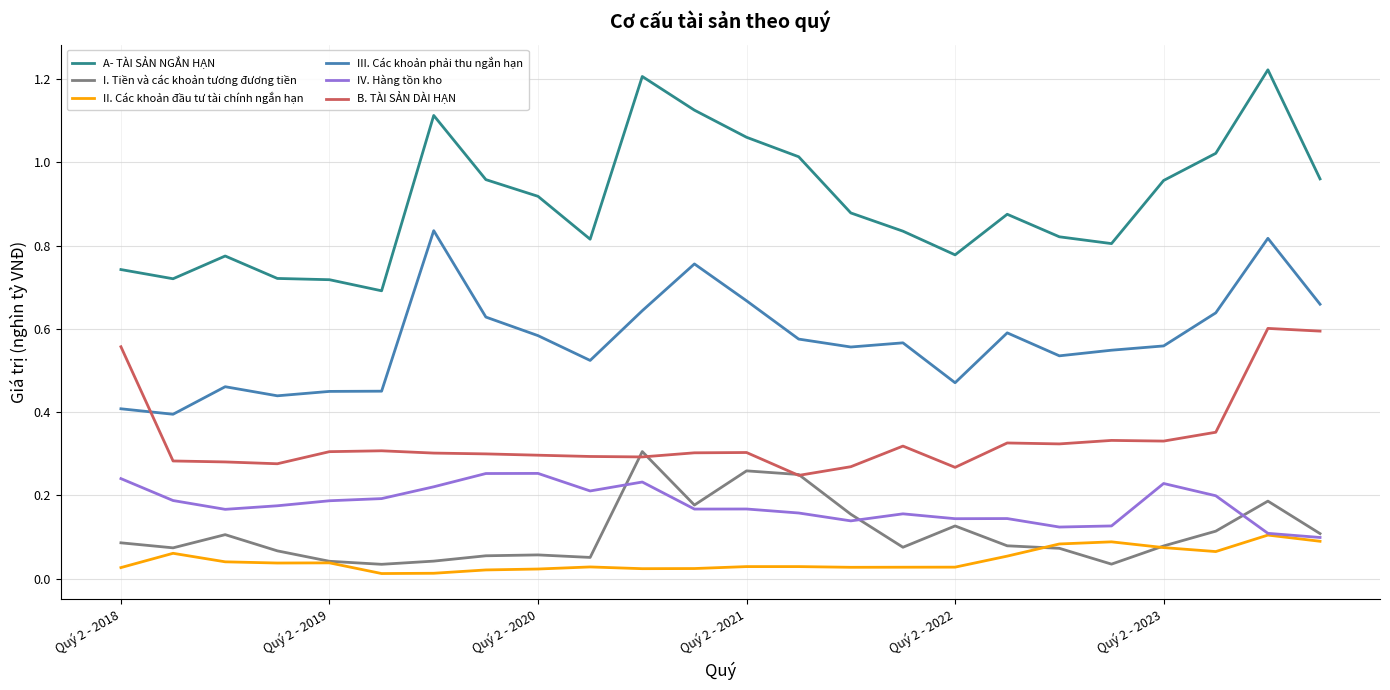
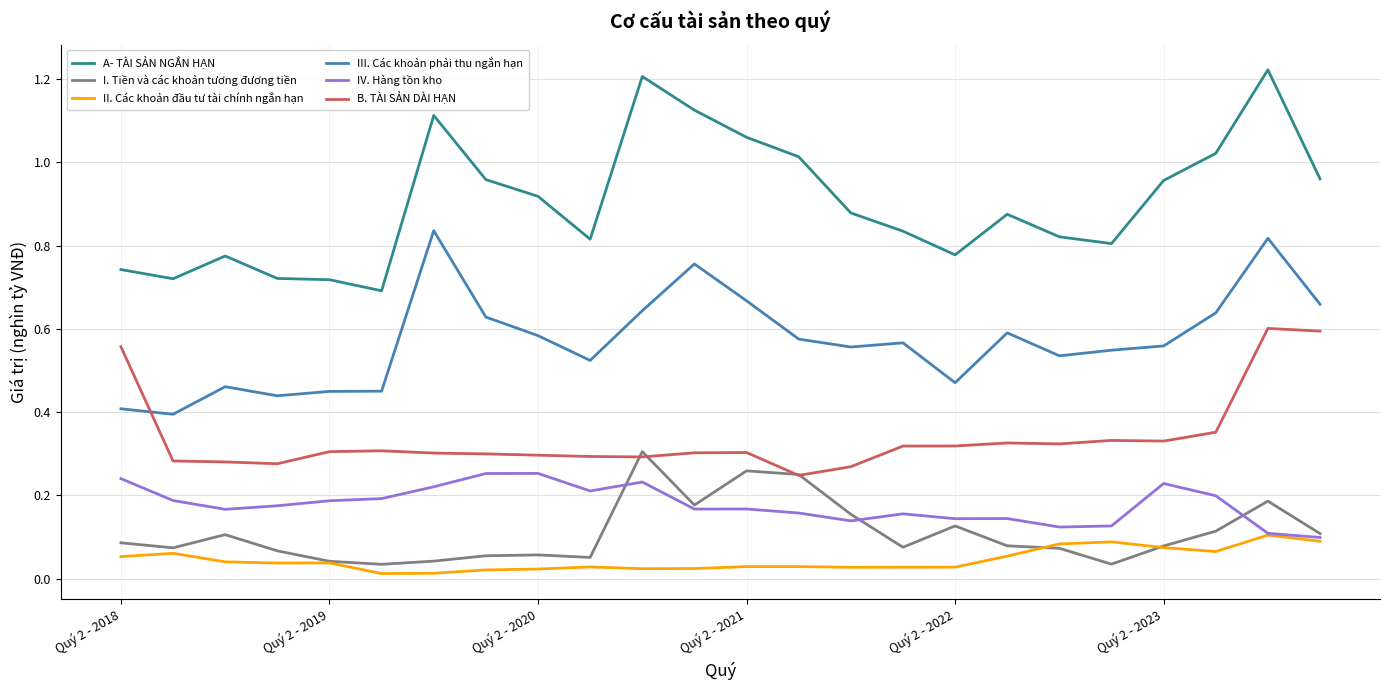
  {
    "I. Tiền và các khoản tương đương tiền": {
      "Quý 2 - 2018": 0.09,
      "Quý 2 - 2020": 0.06,
      "Quý 2 - 2021": 0.26,
      "Quý 2 - 2022": 0.13
    },
    "II. Các khoản đầu tư tài chính ngắn hạn": {
-     "Quý 2 - 2018": 0.03,
+     "Quý 2 - 2018": 0.05,
      "Quý 2 - 2020": 0.02,
      "Quý 2 - 2021": 0.03,
      "Quý 2 - 2022": 0.03
    },
    "IV. Hàng tồn kho": {
      "Quý 2 - 2018": 0.24,
      "Quý 2 - 2019": 0.19,
      "Quý 2 - 2020": 0.25,
      "Quý 2 - 2021": 0.17,
      "Quý 2 - 2022": 0.14,
      "Quý 2 - 2023": 0.23
    },
    "B. TÀI SẢN DÀI HẠN": {
      "Quý 2 - 2018": 0.56,
      "Quý 2 - 2019": 0.30,
      "Quý 2 - 2020": 0.30,
      "Quý 2 - 2021": 0.30,
-     "Quý 2 - 2022": 0.27,
+     "Quý 2 - 2022": 0.32,
      "Quý 2 - 2023": 0.33
    }
  }
